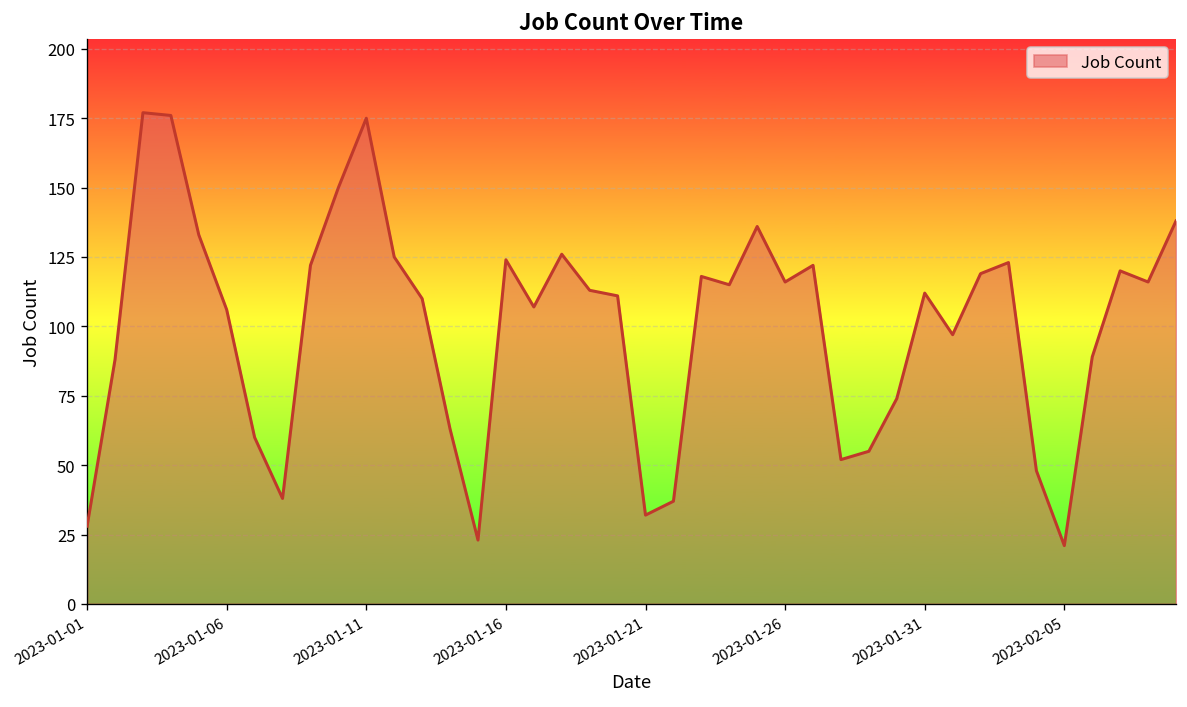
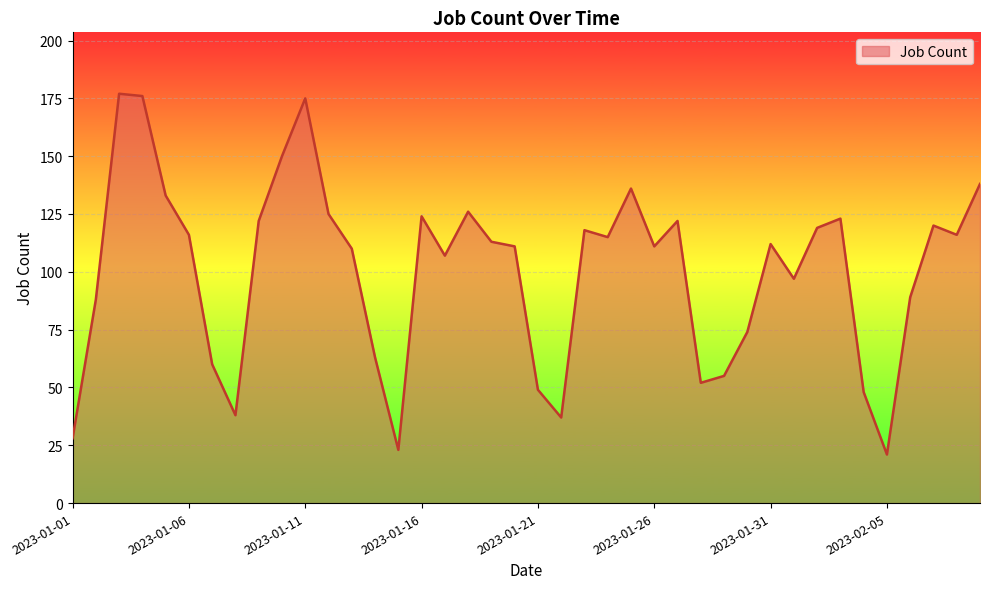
  {
    "2023-01-01": 28,
-   "2023-01-06": 106,
+   "2023-01-06": 116,
    "2023-01-11": 175,
    "2023-01-16": 124,
-   "2023-01-21": 32,
-   "2023-01-26": 116,
+   "2023-01-21": 49,
+   "2023-01-26": 111,
    "2023-01-31": 112,
    "2023-02-05": 21
  }
